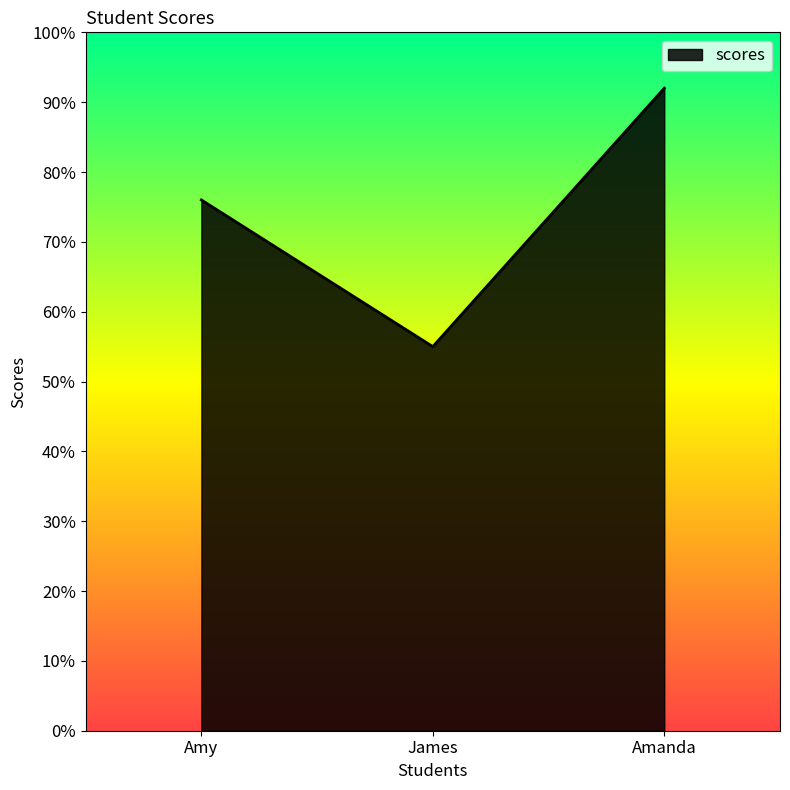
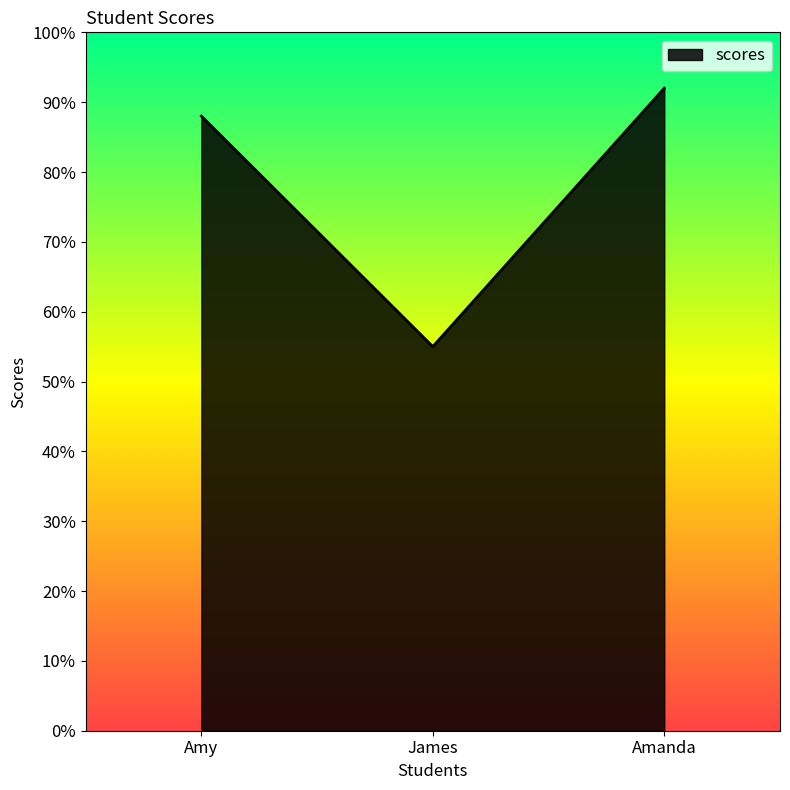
  {
-   "Amy": "76%",
+   "Amy": "88%",
    "James": "55%",
    "Amanda": "92%"
  }
